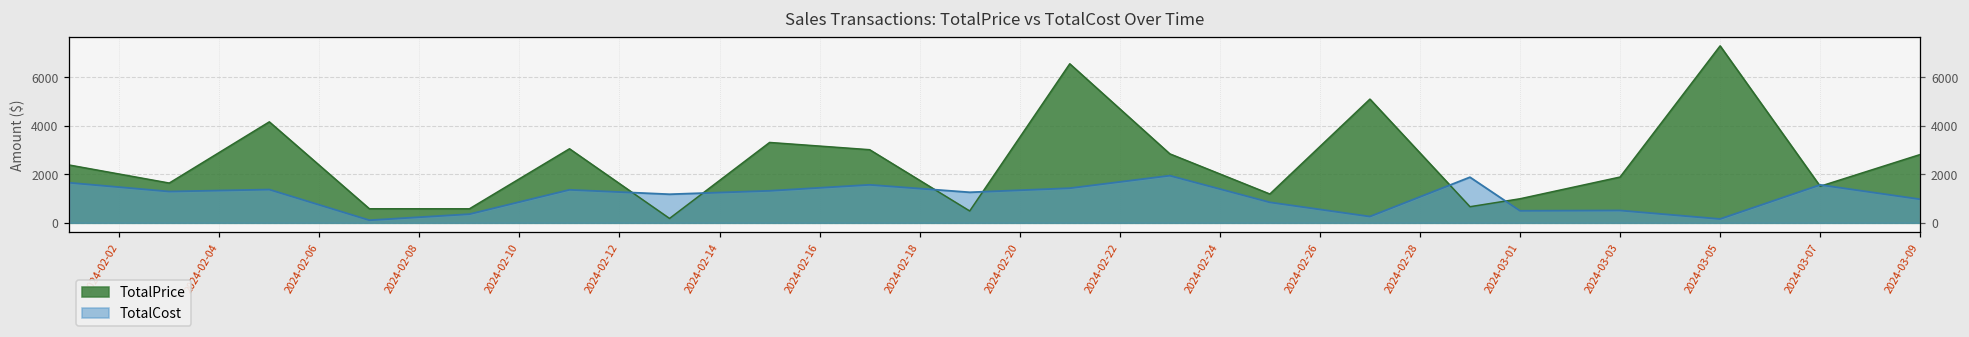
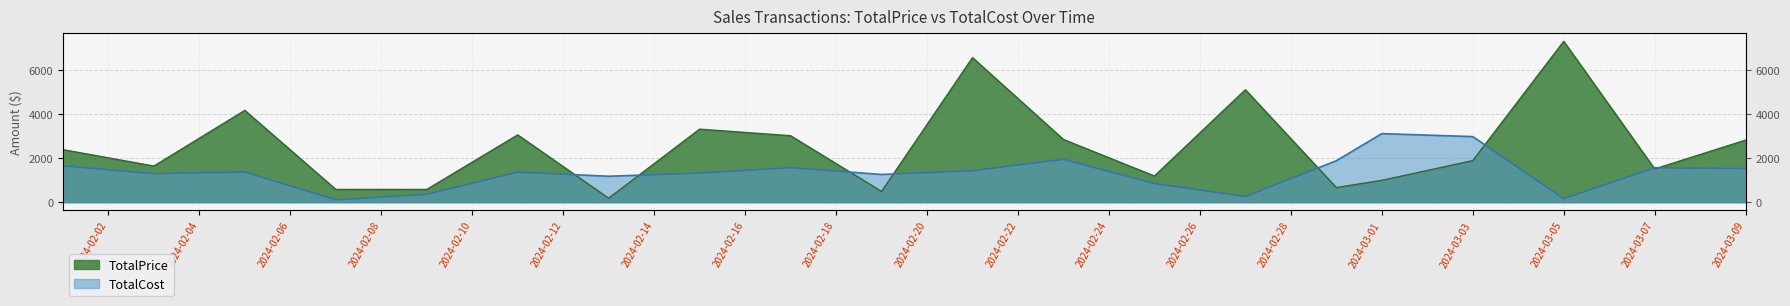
  {
    "TotalPrice": {
      "2024-03-01": 1000,
      "2024-03-03": 1900,
      "2024-03-05": 7300,
      "2024-03-09": 2800
    },
    "TotalCost": {
-     "2024-03-01": 500,
-     "2024-03-03": 500,
+     "2024-03-01": 3100,
+     "2024-03-03": 3000,
      "2024-03-05": 200,
-     "2024-03-09": 1000
+     "2024-03-09": 1500
    }
  }
